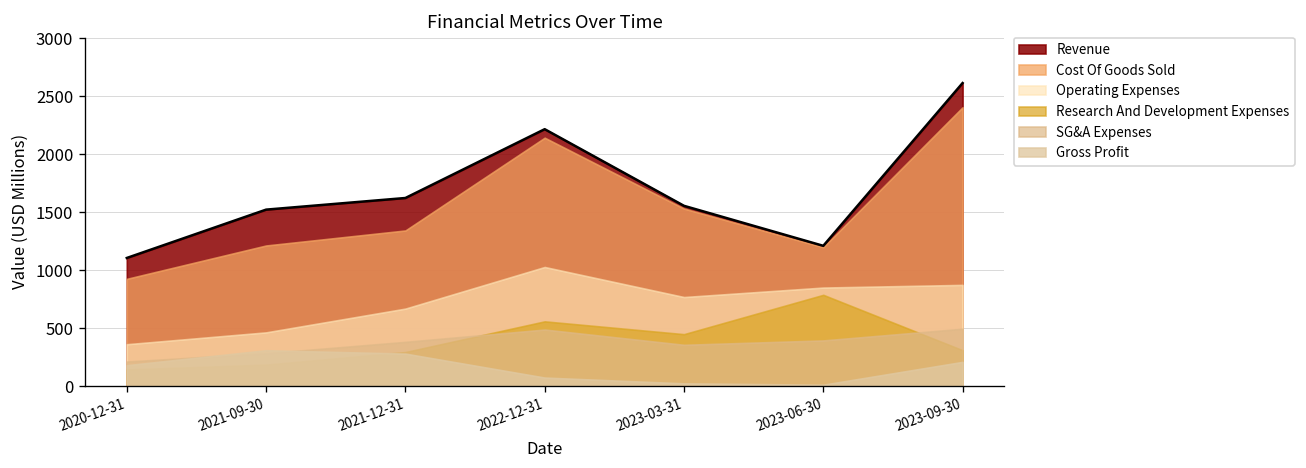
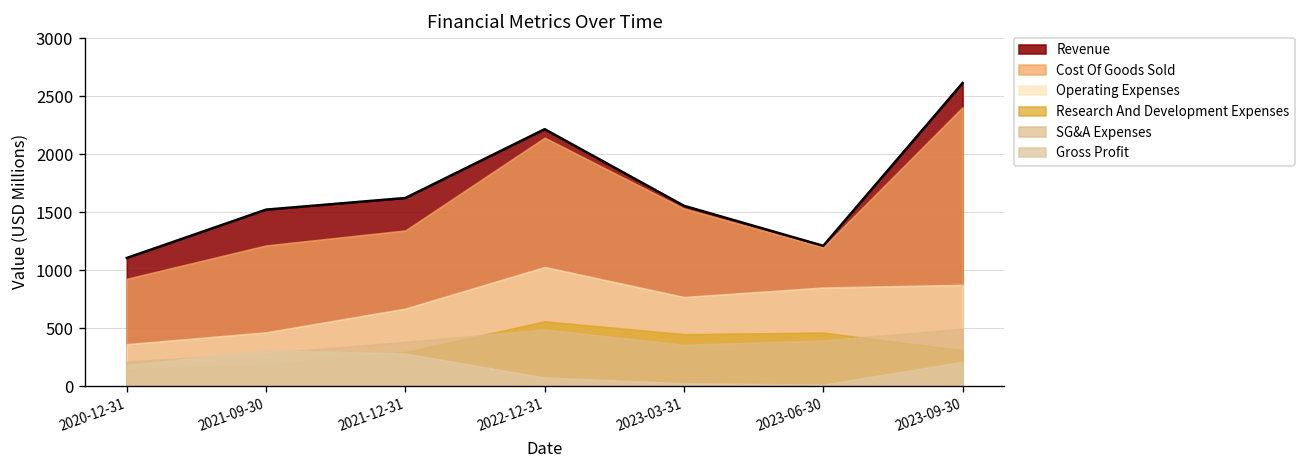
  {
    "Revenue": {
      "2020-12-31": 1100,
      "2021-09-30": 1500,
      "2021-12-31": 1600,
      "2022-12-31": 2200,
      "2023-09-30": 2600
    },
    "Research And Development Expenses": {
      "2020-12-31": 100,
      "2021-09-30": 200,
      "2022-12-31": 600,
      "2023-03-31": 400,
-     "2023-06-30": 800,
+     "2023-06-30": 500,
      "2023-09-30": 300
    }
  }
